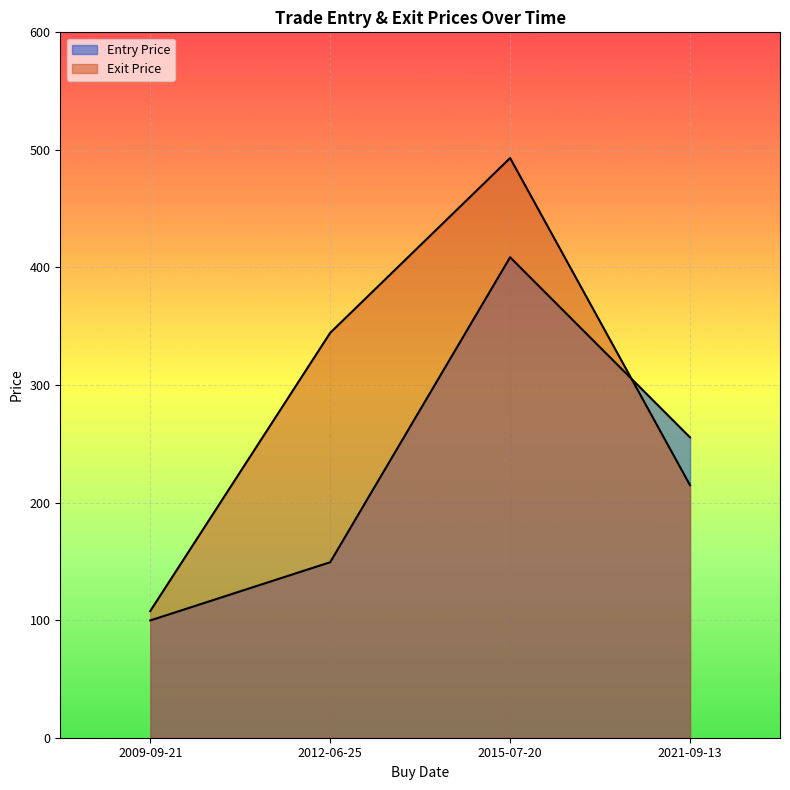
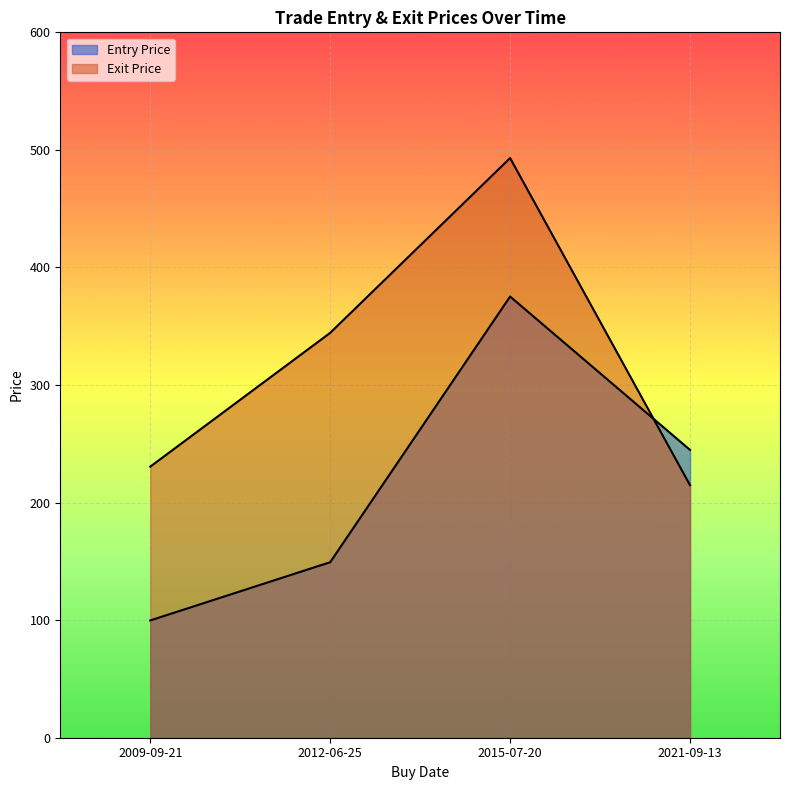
  {
    "Entry Price": {
      "2009-09-21": 100,
      "2012-06-25": 149,
-     "2015-07-20": 409,
-     "2021-09-13": 255
+     "2015-07-20": 375,
+     "2021-09-13": 245
    },
    "Exit Price": {
-     "2009-09-21": 108,
+     "2009-09-21": 231,
      "2012-06-25": 344,
      "2015-07-20": 493,
      "2021-09-13": 215
    }
  }
